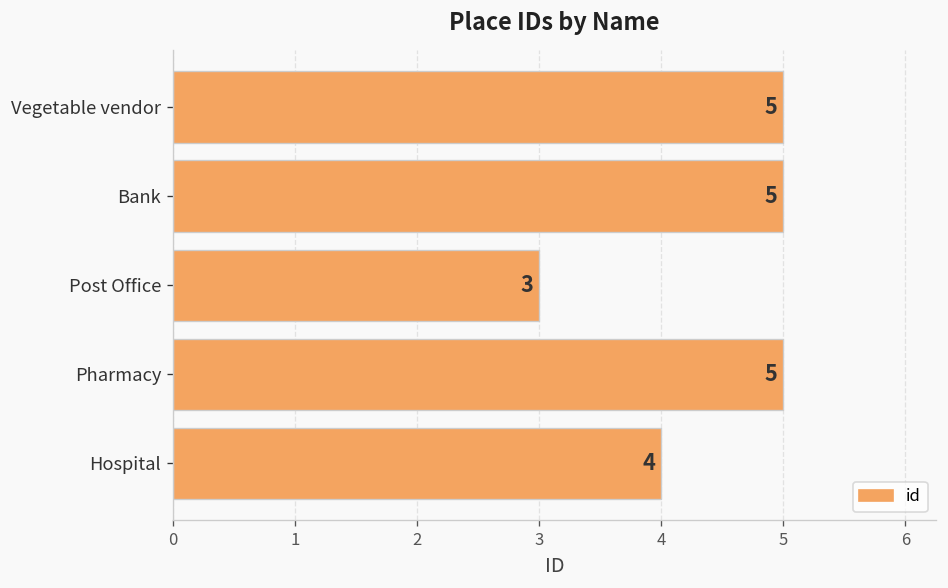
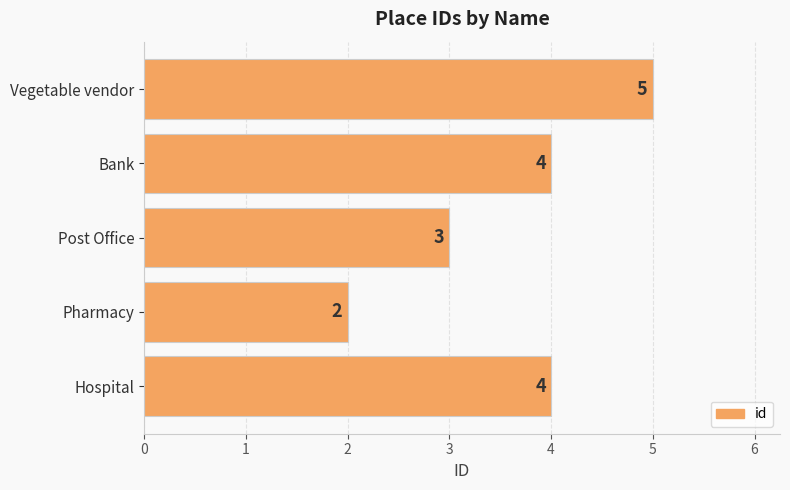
  {
    "Vegetable vendor": 5,
-   "Bank": 5,
+   "Bank": 4,
    "Post Office": 3,
-   "Pharmacy": 5,
+   "Pharmacy": 2,
    "Hospital": 4
  }
